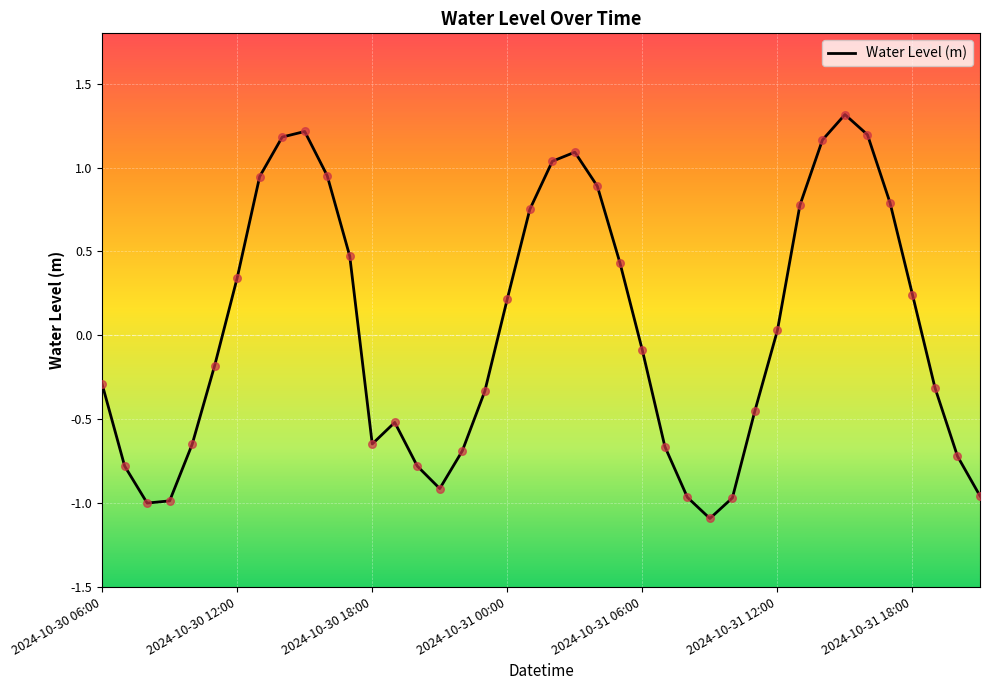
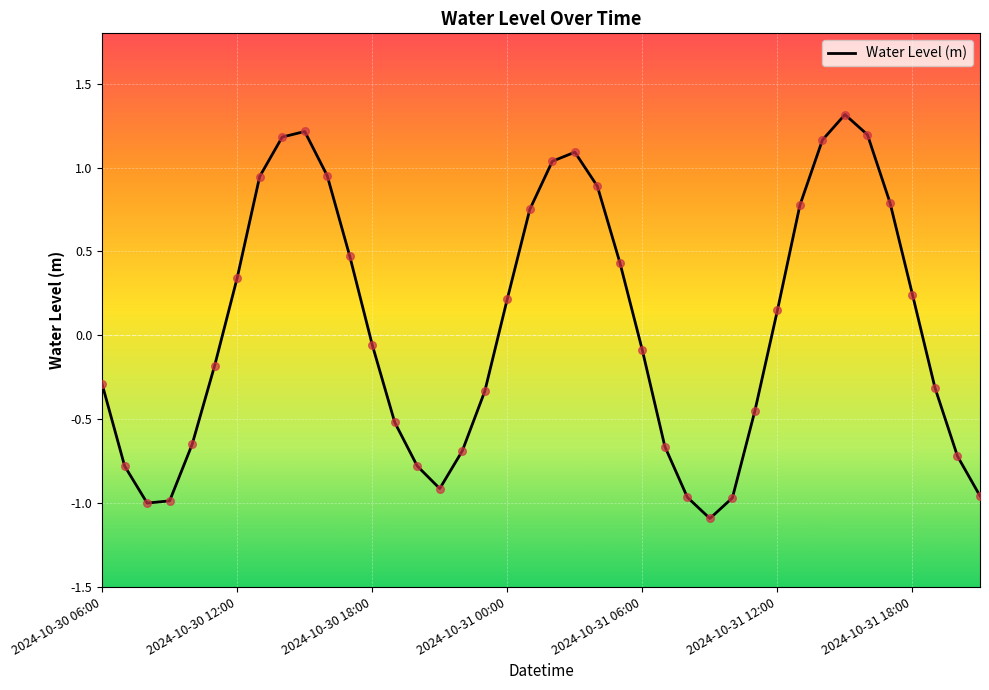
  {
    "2024-10-30 06:00": -0.29,
    "2024-10-30 12:00": 0.34,
-   "2024-10-30 18:00": -0.65,
+   "2024-10-30 18:00": -0.06,
    "2024-10-31 00:00": 0.22,
    "2024-10-31 06:00": -0.09,
-   "2024-10-31 12:00": 0.03,
+   "2024-10-31 12:00": 0.15,
    "2024-10-31 18:00": 0.24
  }
